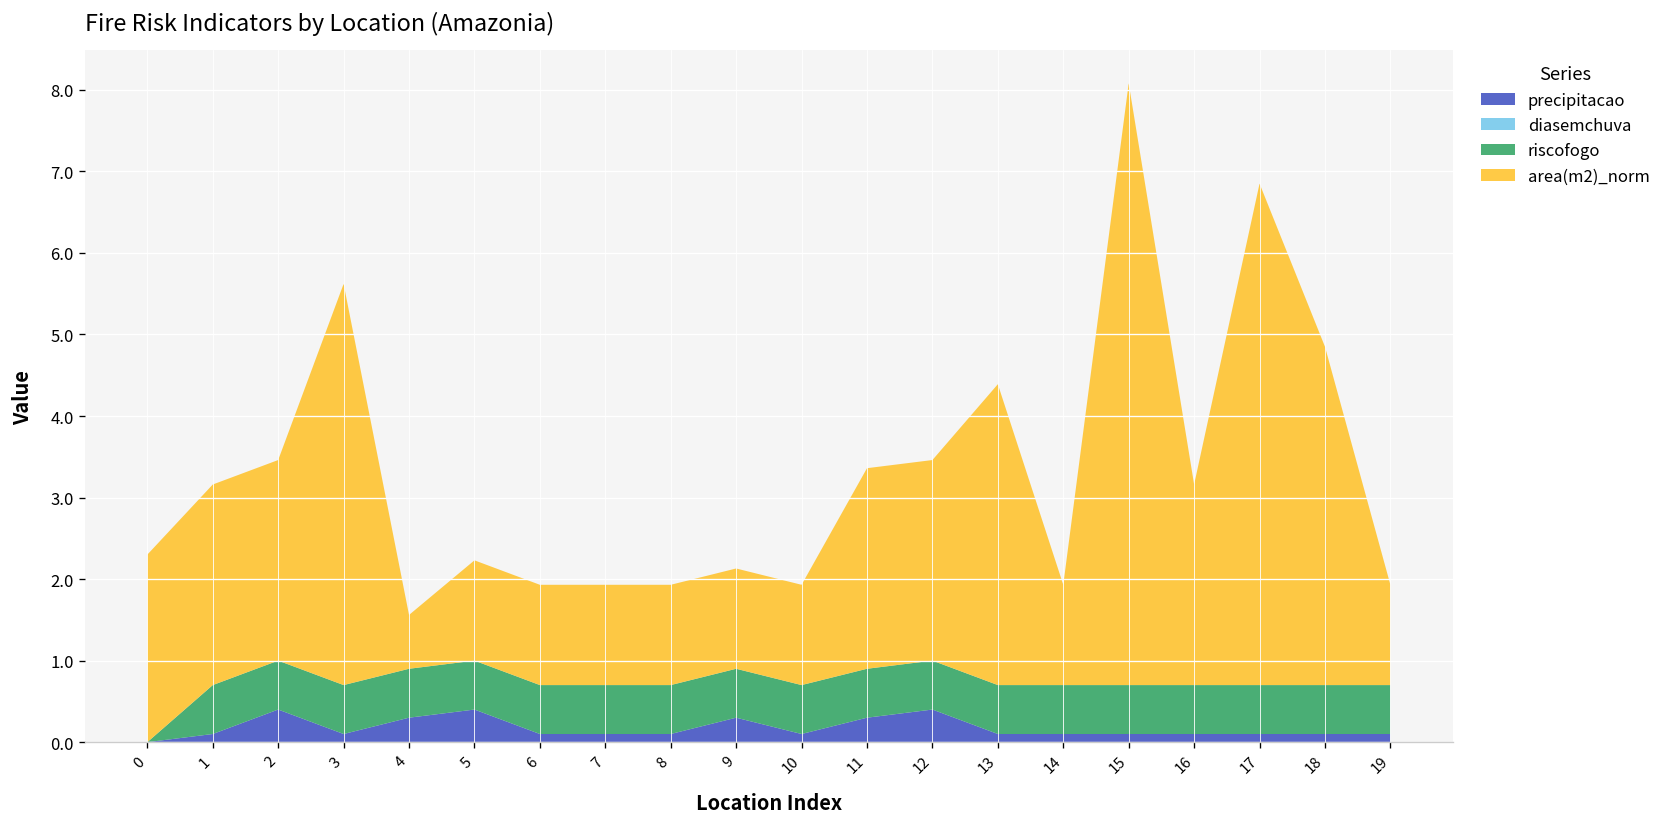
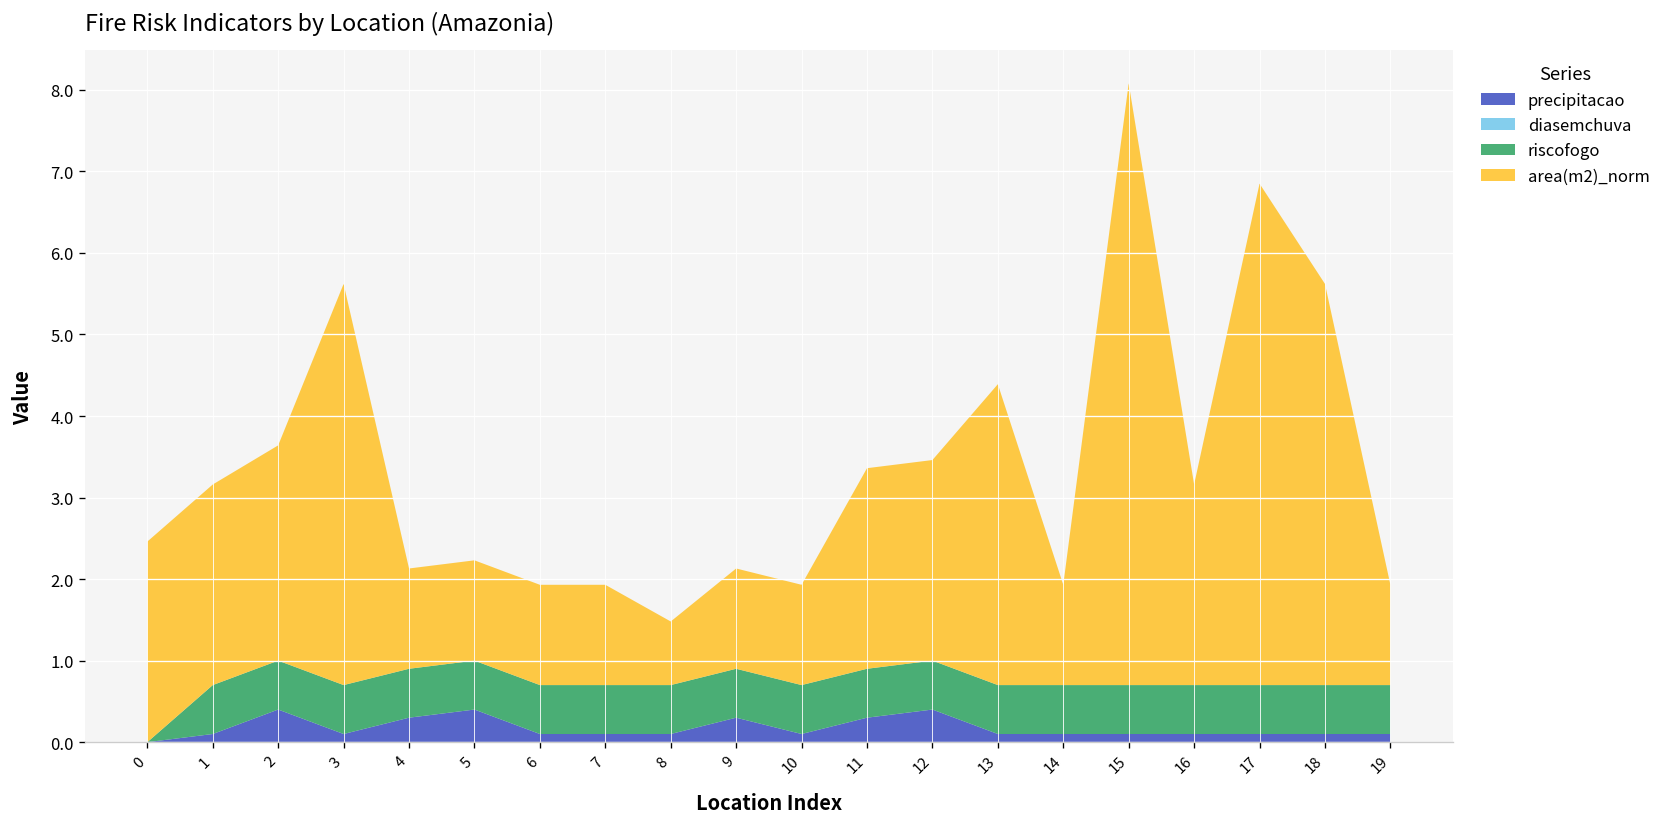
  {
    "diasemchuva": {
      "1": 0.1,
      "2": 0.4,
      "3": 0.1,
      "4": 0.3,
      "5": 0.4,
      "6": 0.1,
      "7": 0.1,
      "8": 0.1,
      "9": 0.3,
      "10": 0.1,
      "11": 0.3,
      "12": 0.4,
      "13": 0.1,
      "14": 0.1,
      "15": 0.1,
      "16": 0.1,
      "17": 0.1,
      "18": 0.1,
      "19": 0.1
    },
    "riscofogo": {
      "1": 0.6,
      "2": 0.6,
      "3": 0.6,
      "4": 0.6,
      "5": 0.6,
      "6": 0.6,
      "7": 0.6,
      "8": 0.6,
      "9": 0.6,
      "10": 0.6,
      "11": 0.6,
      "12": 0.6,
      "13": 0.6,
      "14": 0.6,
      "15": 0.6,
      "16": 0.6,
      "17": 0.6,
      "18": 0.6,
      "19": 0.6
    },
    "area(m2)_norm": {
-     "0": 2.3,
+     "0": 2.5,
      "1": 2.5,
-     "2": 2.5,
+     "2": 2.6,
      "3": 4.9,
-     "4": 0.7,
+     "4": 1.2,
      "5": 1.2,
      "6": 1.2,
      "7": 1.2,
-     "8": 1.2,
+     "8": 0.8,
      "9": 1.2,
      "10": 1.2,
      "11": 2.5,
      "12": 2.5,
      "13": 3.7,
      "14": 1.2,
      "15": 7.4,
      "16": 2.5,
      "17": 6.2,
-     "18": 4.2,
+     "18": 4.9,
      "19": 1.2
    }
  }
